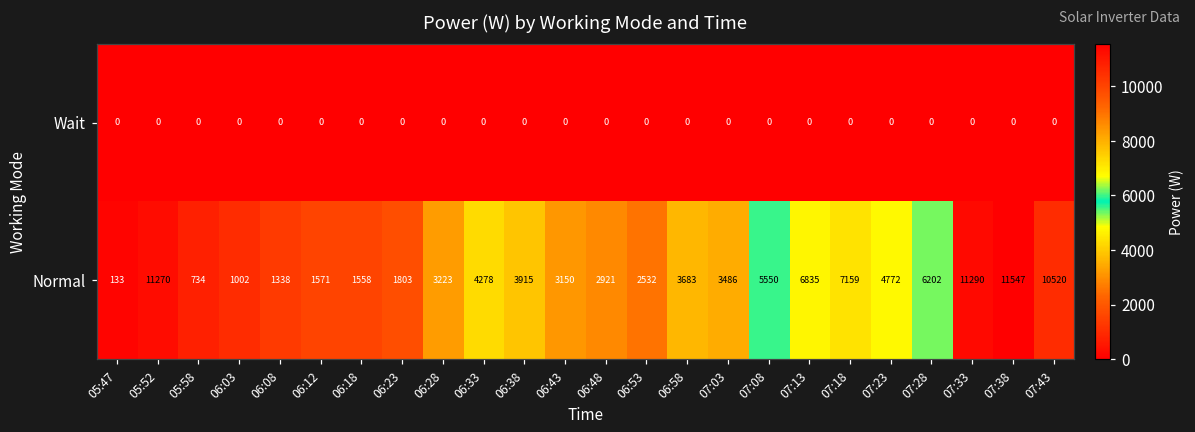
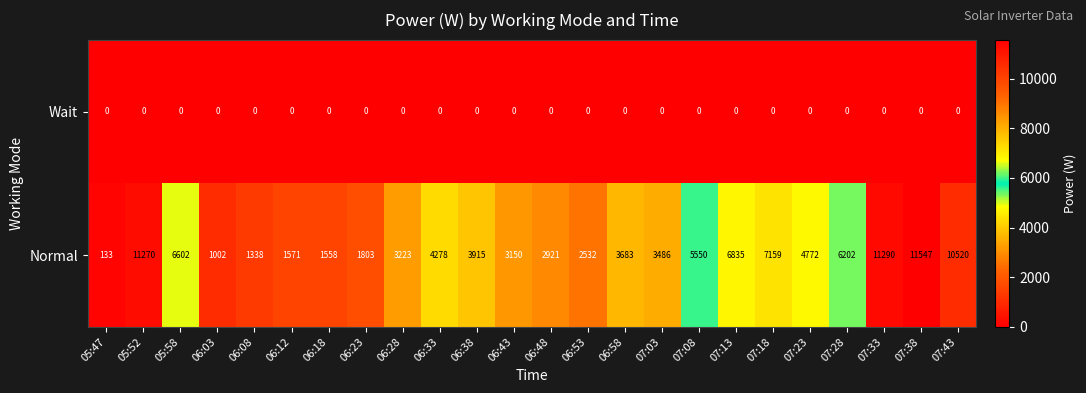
  {
    "Wait": {
      "05:47": 0,
      "05:52": 0,
      "05:58": 0,
      "06:03": 0,
      "06:08": 0,
      "06:12": 0,
      "06:18": 0,
      "06:23": 0,
      "06:28": 0,
      "06:33": 0,
      "06:38": 0,
      "06:43": 0,
      "06:48": 0,
      "06:53": 0,
      "06:58": 0,
      "07:03": 0,
      "07:08": 0,
      "07:13": 0,
      "07:18": 0,
      "07:23": 0,
      "07:28": 0,
      "07:33": 0,
      "07:38": 0,
      "07:43": 0
    },
    "Normal": {
      "05:47": 133,
      "05:52": 11270,
-     "05:58": 734,
+     "05:58": 6602,
      "06:03": 1002,
      "06:08": 1338,
      "06:12": 1571,
      "06:18": 1558,
      "06:23": 1803,
      "06:28": 3223,
      "06:33": 4278,
      "06:38": 3915,
      "06:43": 3150,
      "06:48": 2921,
      "06:53": 2532,
      "06:58": 3683,
      "07:03": 3486,
      "07:08": 5550,
      "07:13": 6835,
      "07:18": 7159,
      "07:23": 4772,
      "07:28": 6202,
      "07:33": 11290,
      "07:38": 11547,
      "07:43": 10520
    }
  }
